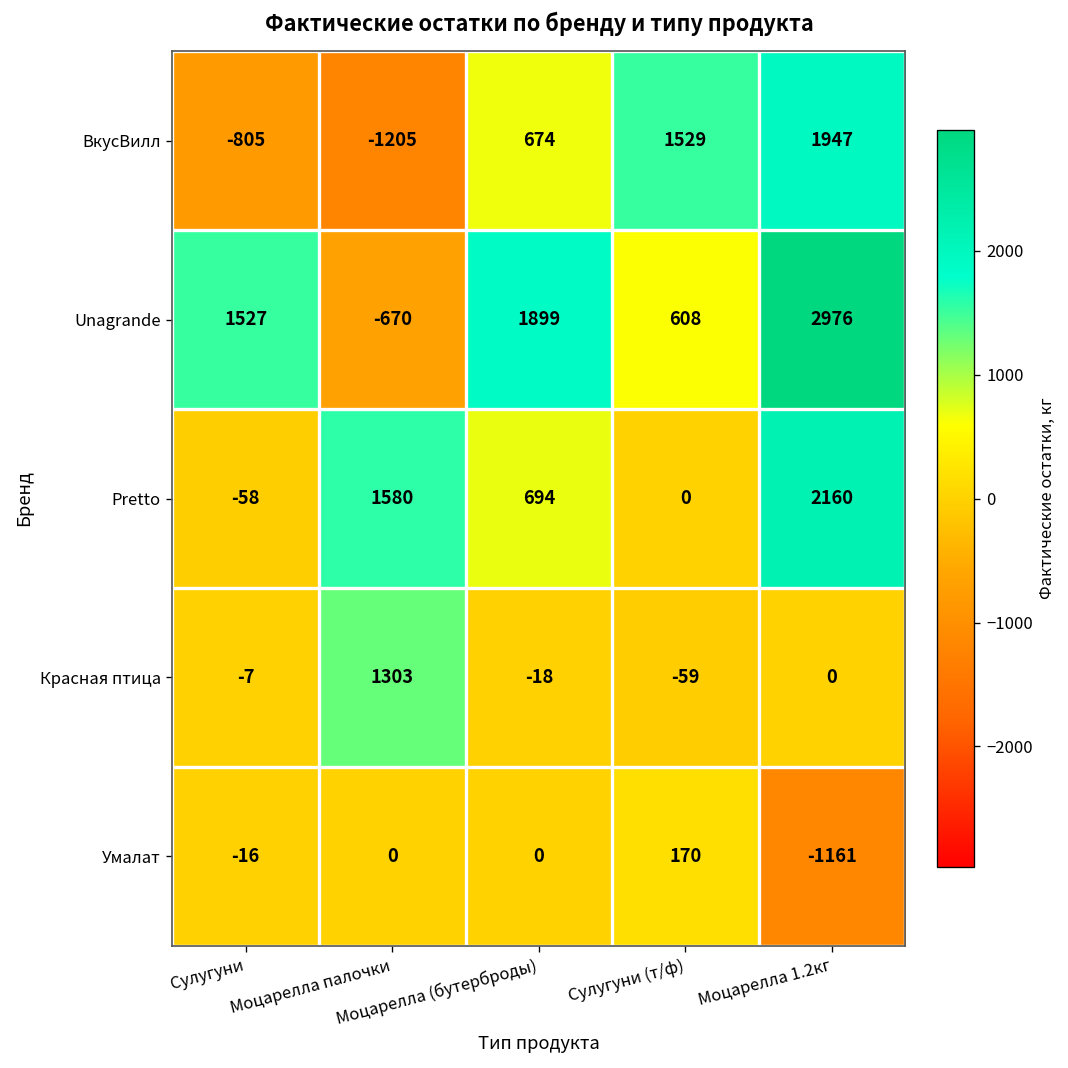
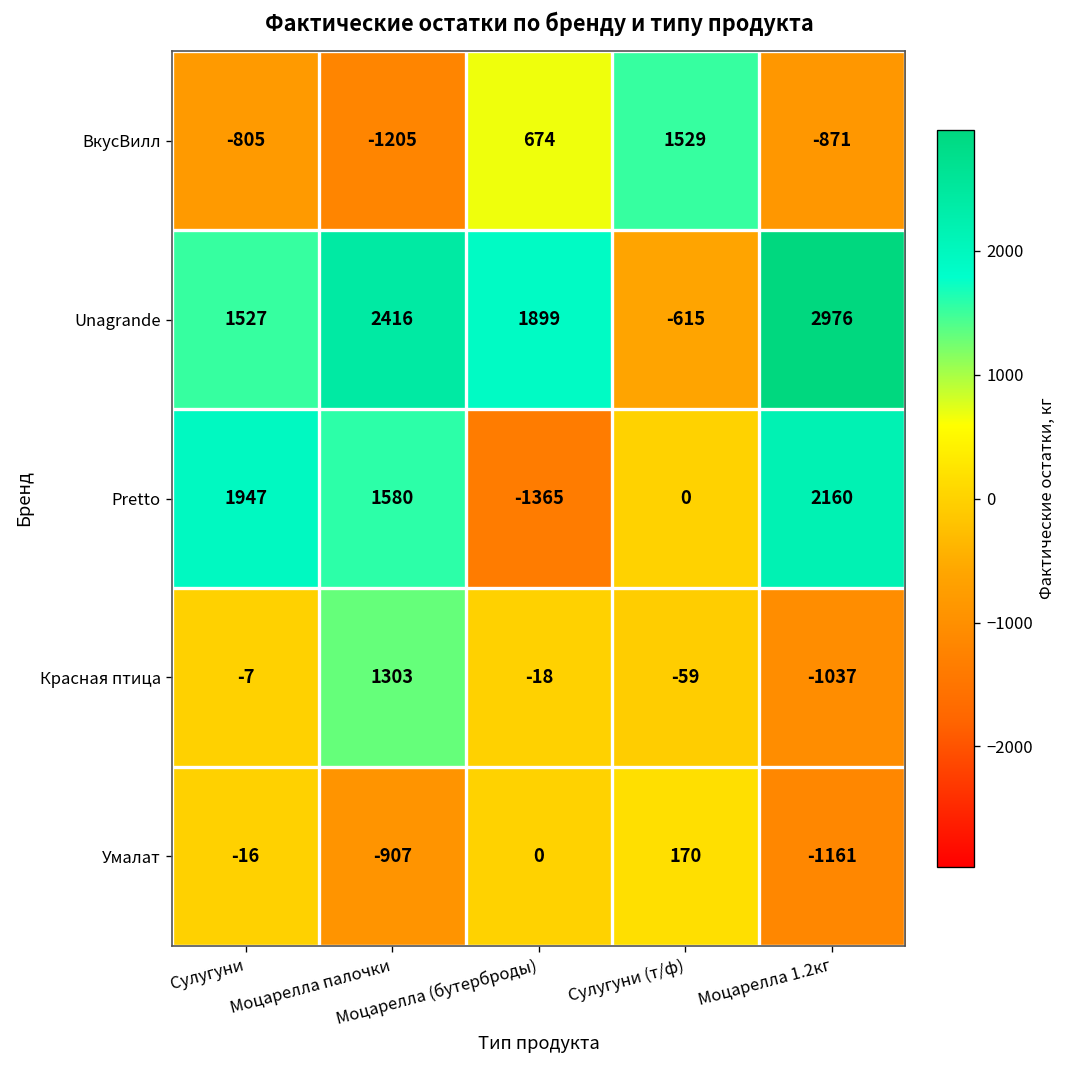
  {
    "ВкусВилл": {
      "Сулугуни": -805,
      "Моцарелла палочки": -1205,
      "Моцарелла (бутерброды)": 674,
      "Сулугуни (т/ф)": 1529,
-     "Моцарелла 1.2кг": 1947
+     "Моцарелла 1.2кг": -871
    },
    "Unagrande": {
      "Сулугуни": 1527,
-     "Моцарелла палочки": -670,
+     "Моцарелла палочки": 2416,
      "Моцарелла (бутерброды)": 1899,
-     "Сулугуни (т/ф)": 608,
+     "Сулугуни (т/ф)": -615,
      "Моцарелла 1.2кг": 2976
    },
    "Pretto": {
-     "Сулугуни": -58,
+     "Сулугуни": 1947,
      "Моцарелла палочки": 1580,
-     "Моцарелла (бутерброды)": 694,
+     "Моцарелла (бутерброды)": -1365,
      "Сулугуни (т/ф)": 0,
      "Моцарелла 1.2кг": 2160
    },
    "Красная птица": {
      "Сулугуни": -7,
      "Моцарелла палочки": 1303,
      "Моцарелла (бутерброды)": -18,
      "Сулугуни (т/ф)": -59,
-     "Моцарелла 1.2кг": 0
+     "Моцарелла 1.2кг": -1037
    },
    "Умалат": {
      "Сулугуни": -16,
-     "Моцарелла палочки": 0,
+     "Моцарелла палочки": -907,
      "Моцарелла (бутерброды)": 0,
      "Сулугуни (т/ф)": 170,
      "Моцарелла 1.2кг": -1161
    }
  }
